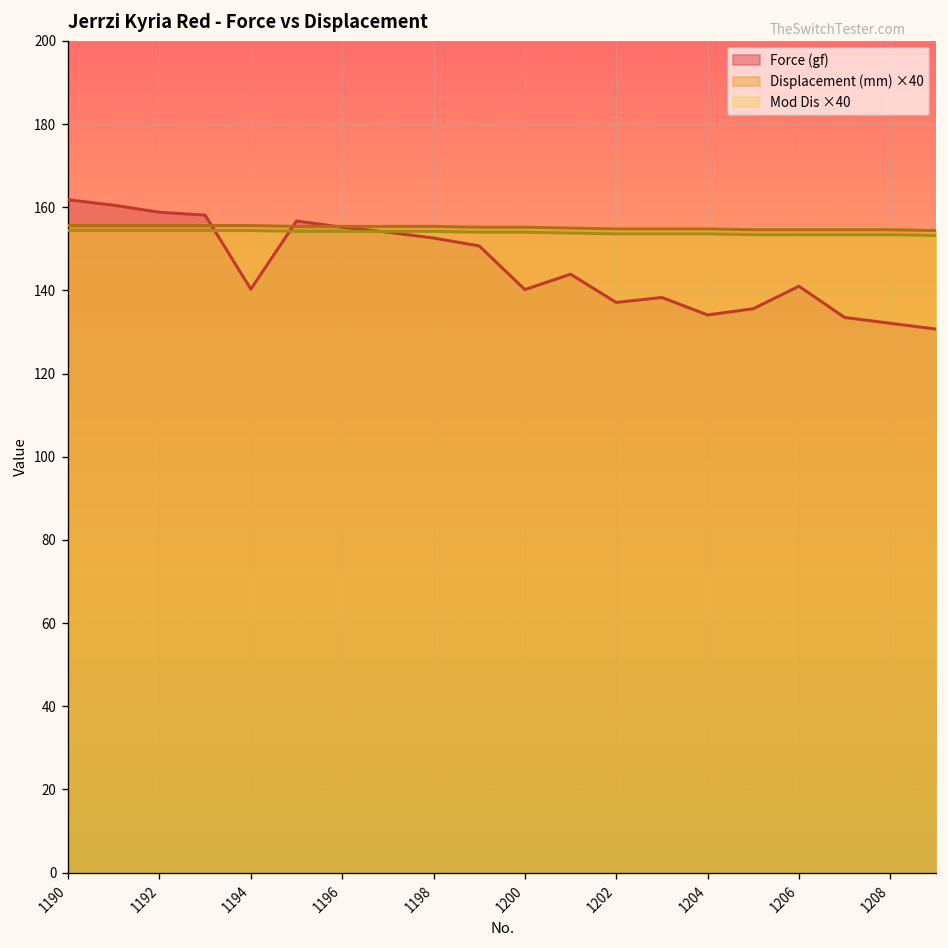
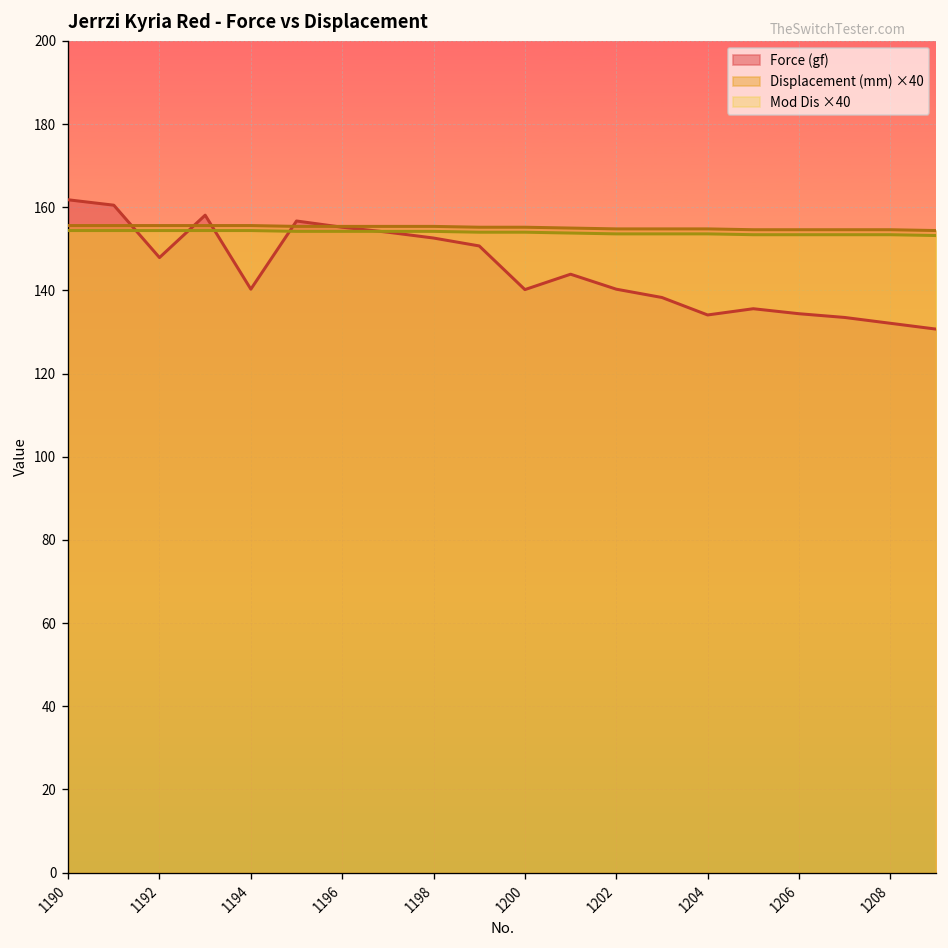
  {
    "Force (gf)": {
      "1190": 162,
-     "1192": 159,
+     "1192": 148,
      "1194": 140,
      "1198": 153,
      "1200": 140,
-     "1202": 137,
+     "1202": 140,
      "1204": 134,
-     "1206": 141,
+     "1206": 134,
      "1208": 132
    }
  }
